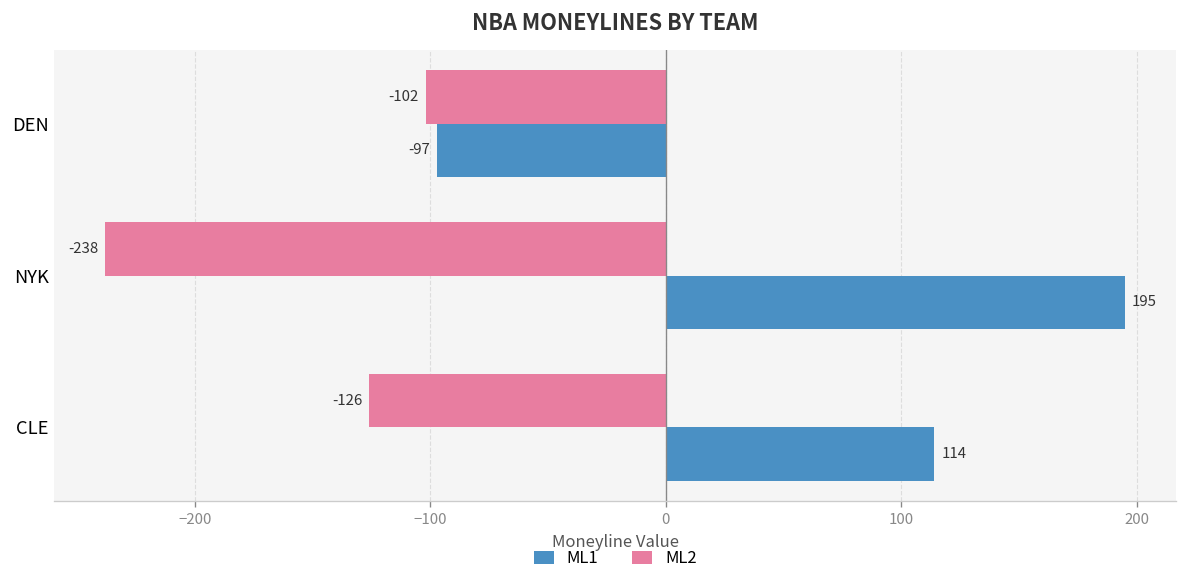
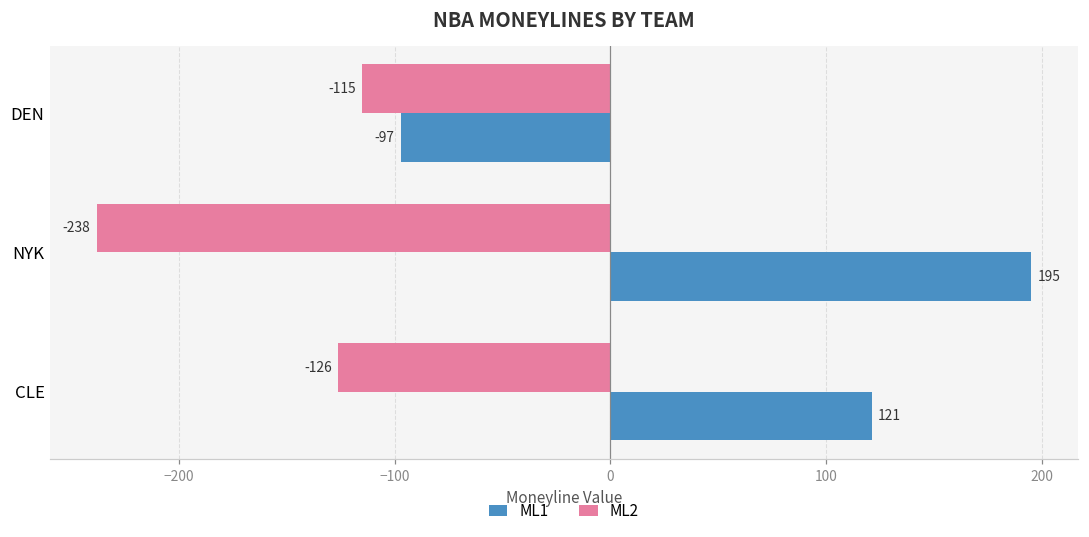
  {
    "ML1": {
      "DEN": -97,
      "NYK": 195,
-     "CLE": 114
+     "CLE": 121
    },
    "ML2": {
-     "DEN": -102,
+     "DEN": -115,
      "NYK": -238,
      "CLE": -126
    }
  }
